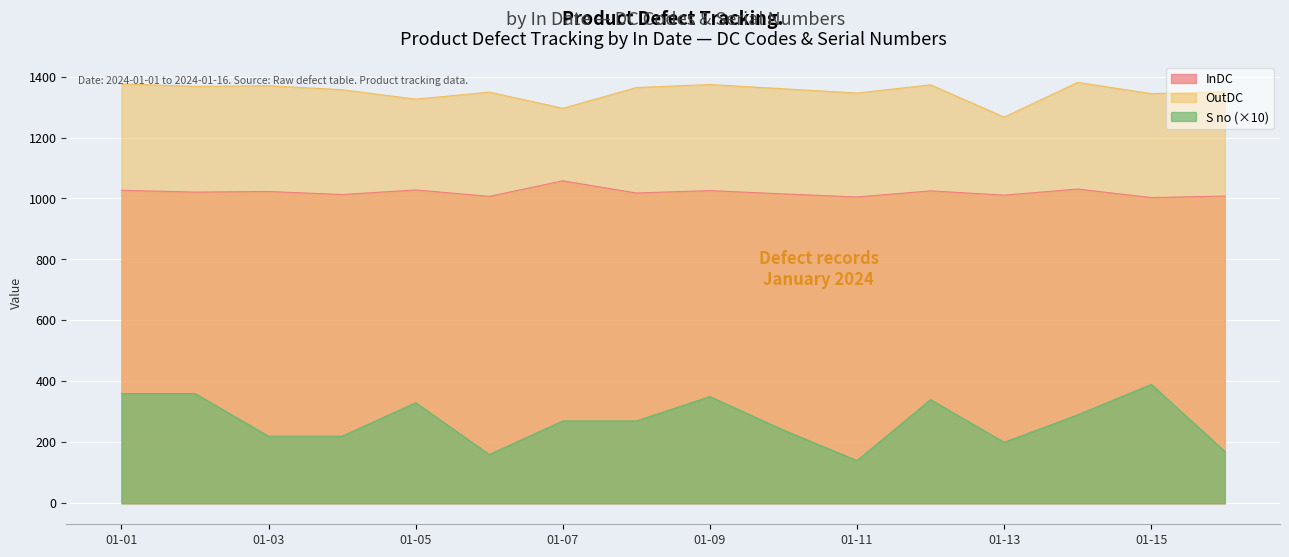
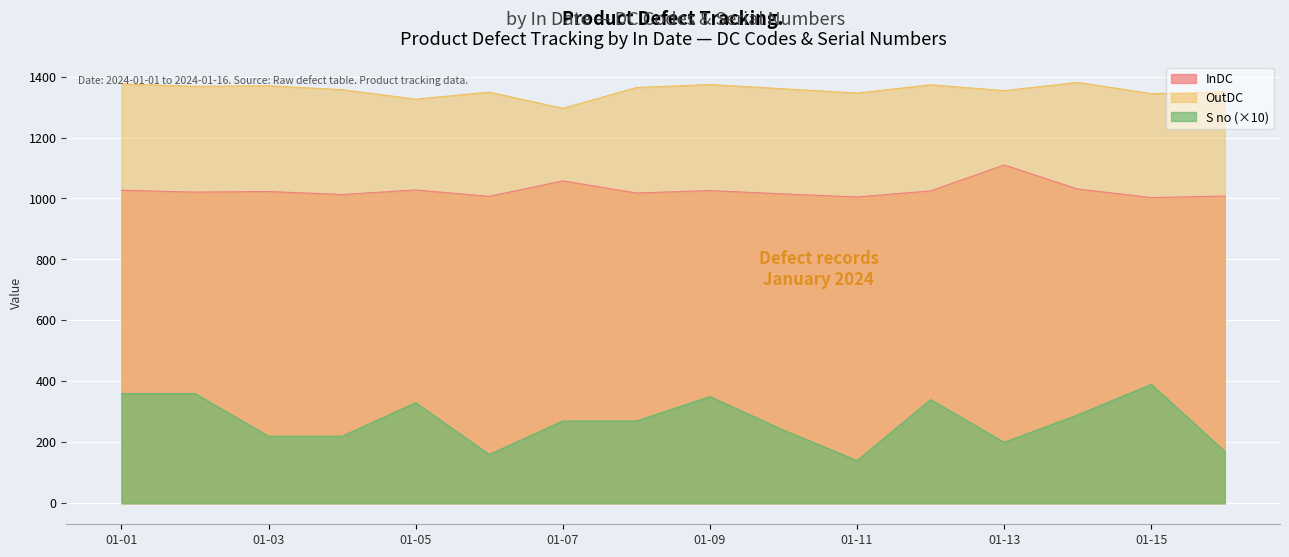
  {
    "InDC": {
      "01-01": 1030,
      "01-03": 1020,
      "01-05": 1030,
      "01-07": 1060,
      "01-09": 1030,
      "01-11": 1010,
-     "01-13": 1010,
+     "01-13": 1110,
      "01-15": 1000
    },
    "OutDC": {
      "01-05": 1330,
      "01-07": 1300,
      "01-09": 1370,
      "01-11": 1350,
-     "01-13": 1270,
+     "01-13": 1350,
      "01-15": 1340
    },
    "S no (×10)": {
      "01-01": 360,
      "01-03": 220,
      "01-05": 330,
      "01-07": 270,
      "01-09": 350,
      "01-11": 140,
      "01-13": 200,
      "01-15": 390
    }
  }
